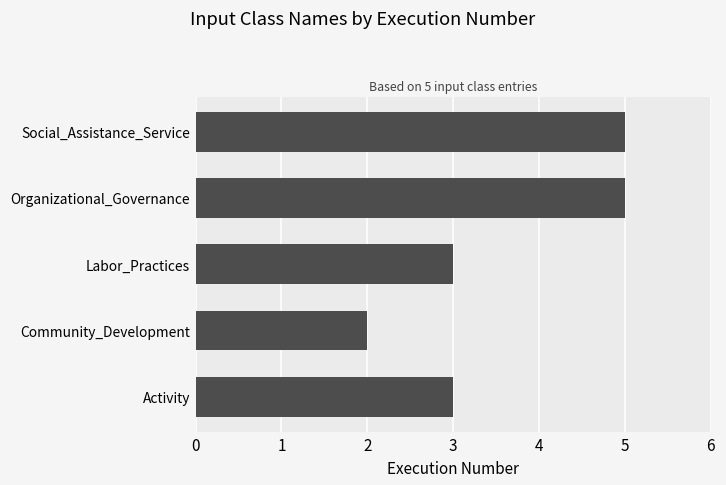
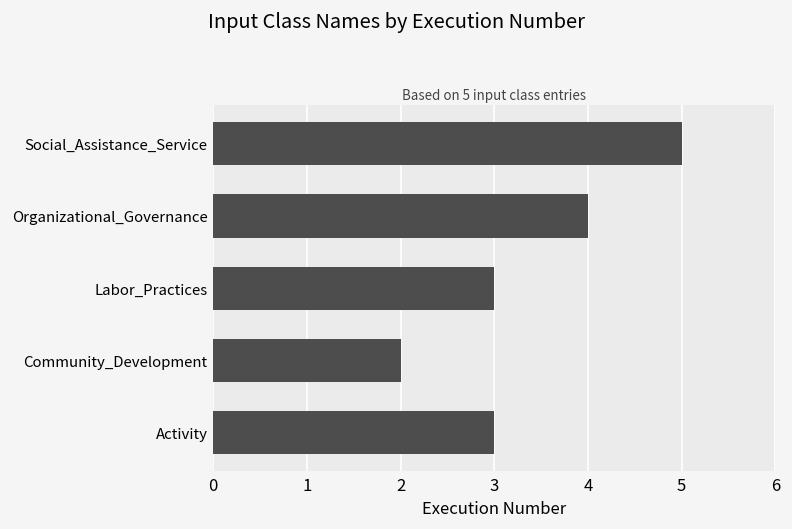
  {
    "Social_Assistance_Service": 5,
-   "Organizational_Governance": 5,
+   "Organizational_Governance": 4,
    "Labor_Practices": 3,
    "Community_Development": 2,
    "Activity": 3
  }
